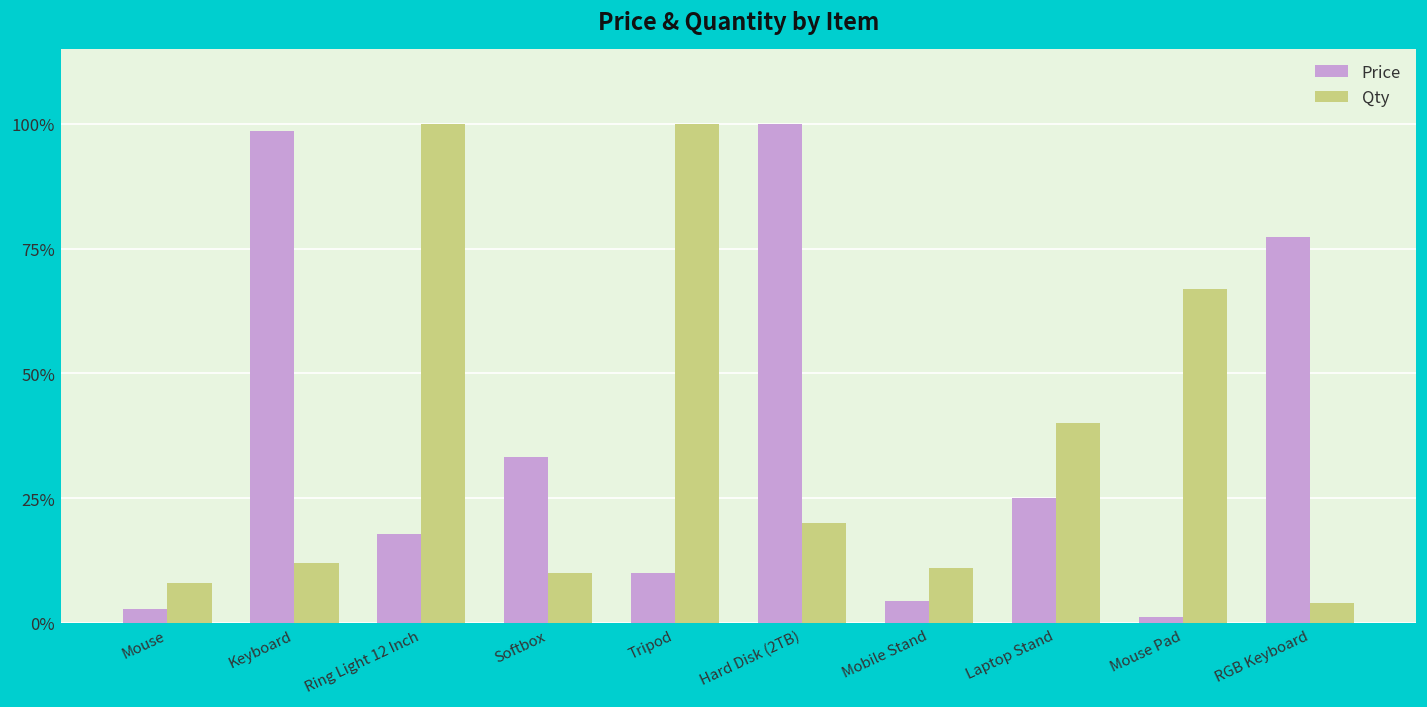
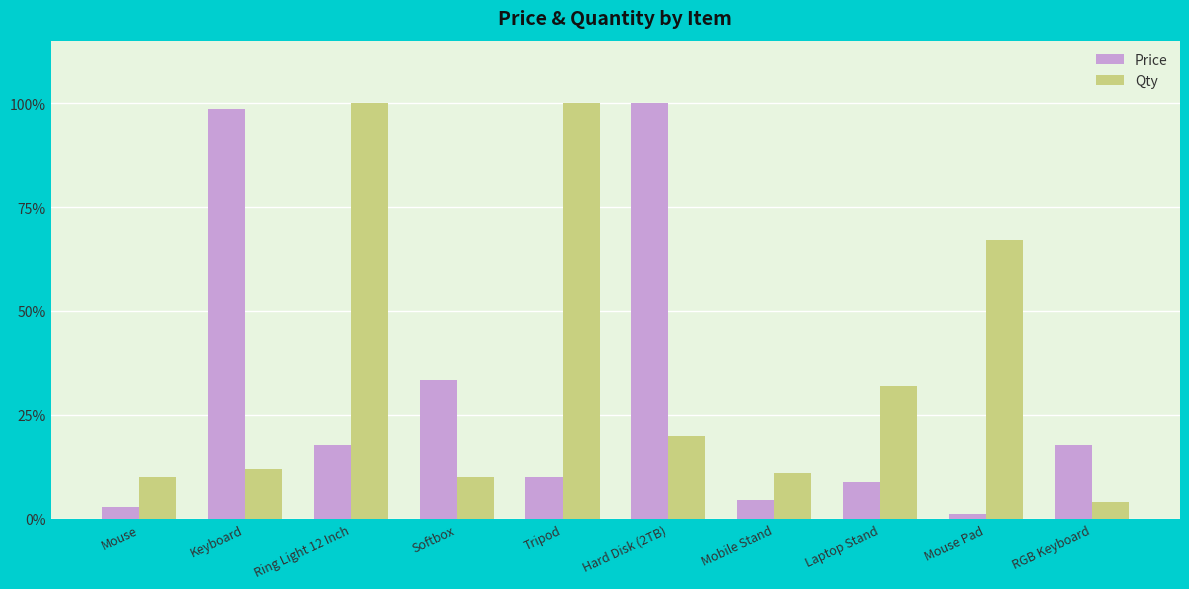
  {
    "Price": {
      "Mouse": "3%",
      "Keyboard": "98%",
      "Ring Light 12 Inch": "18%",
      "Softbox": "33%",
      "Tripod": "10%",
      "Hard Disk (2TB)": "100%",
      "Mobile Stand": "4%",
-     "Laptop Stand": "25%",
+     "Laptop Stand": "9%",
      "Mouse Pad": "1%",
-     "RGB Keyboard": "77%"
+     "RGB Keyboard": "18%"
    },
    "Qty": {
-     "Mouse": "8%",
+     "Mouse": "10%",
      "Keyboard": "12%",
      "Ring Light 12 Inch": "100%",
      "Softbox": "10%",
      "Tripod": "100%",
      "Hard Disk (2TB)": "20%",
      "Mobile Stand": "11%",
-     "Laptop Stand": "40%",
+     "Laptop Stand": "32%",
      "Mouse Pad": "67%",
      "RGB Keyboard": "4%"
    }
  }
